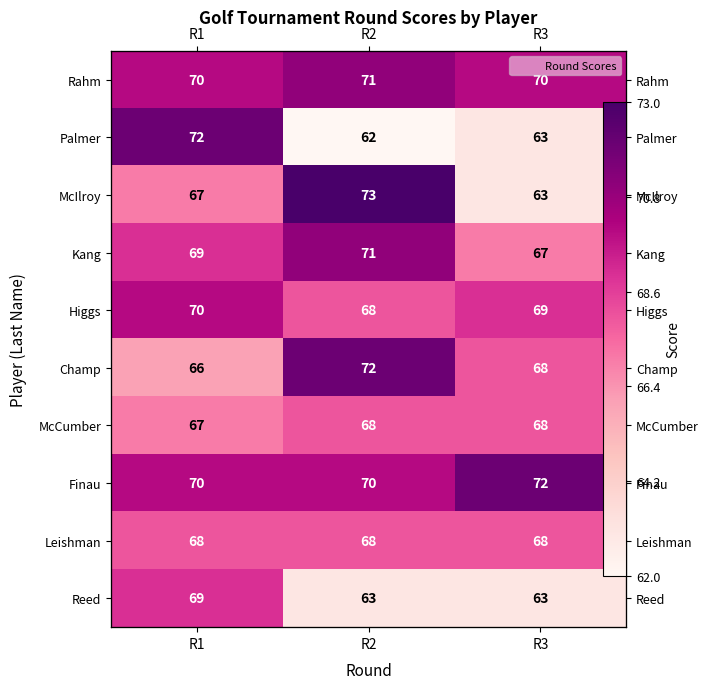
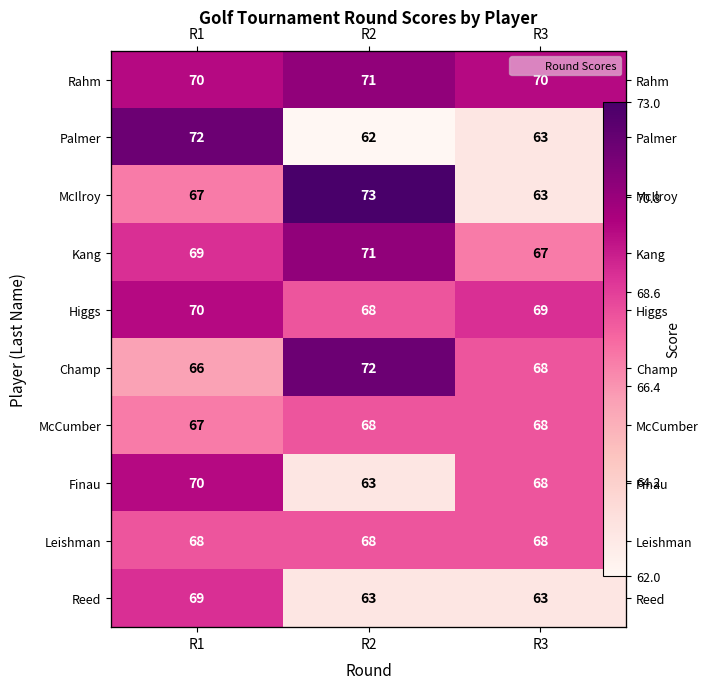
  {
    "Rahm": {
      "R1": 70,
      "R2": 71
    },
    "Palmer": {
      "R1": 72,
      "R2": 62,
      "R3": 63
    },
    "McIlroy": {
      "R1": 67,
      "R2": 73,
      "R3": 63
    },
    "Kang": {
      "R1": 69,
      "R2": 71,
      "R3": 67
    },
    "Higgs": {
      "R1": 70,
      "R2": 68,
      "R3": 69
    },
    "Champ": {
      "R1": 66,
      "R2": 72,
      "R3": 68
    },
    "McCumber": {
      "R1": 67,
      "R2": 68,
      "R3": 68
    },
    "Finau": {
      "R1": 70,
-     "R2": 70,
-     "R3": 72
+     "R2": 63,
+     "R3": 68
    },
    "Leishman": {
      "R1": 68,
      "R2": 68,
      "R3": 68
    },
    "Reed": {
      "R1": 69,
      "R2": 63,
      "R3": 63
    }
  }
